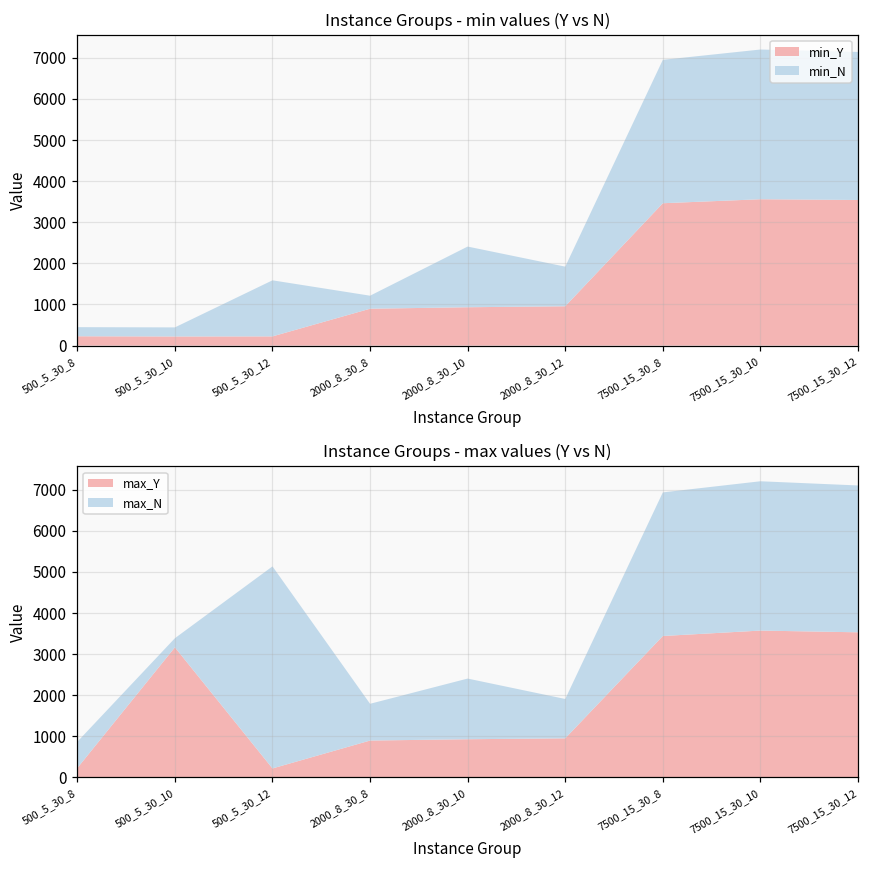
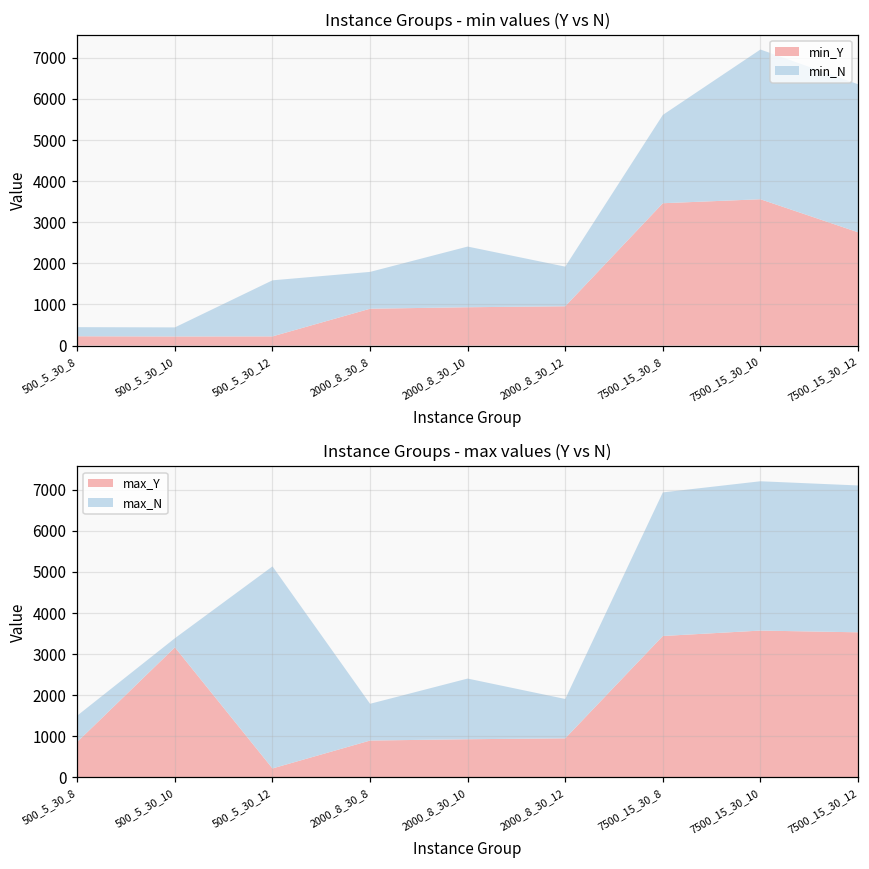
  {
    "Instance Groups - min values (Y vs N)": {
      "min_Y": {
        "500_5_30_8": 200,
        "500_5_30_10": 200,
        "500_5_30_12": 200,
        "2000_8_30_8": 900,
        "2000_8_30_10": 900,
        "2000_8_30_12": 1000,
        "7500_15_30_8": 3500,
        "7500_15_30_10": 3600,
-       "7500_15_30_12": 3500
+       "7500_15_30_12": 2800
      },
      "min_N": {
        "500_5_30_8": 200,
        "500_5_30_10": 200,
        "500_5_30_12": 1400,
-       "2000_8_30_8": 300,
+       "2000_8_30_8": 900,
        "2000_8_30_10": 1500,
        "2000_8_30_12": 1000,
-       "7500_15_30_8": 3500,
+       "7500_15_30_8": 2100,
        "7500_15_30_10": 3600,
        "7500_15_30_12": 3600
      }
    },
    "Instance Groups - max values (Y vs N)": {
      "max_Y": {
-       "500_5_30_8": 200,
+       "500_5_30_8": 900,
        "500_5_30_10": 3200,
        "500_5_30_12": 200,
        "2000_8_30_8": 900,
        "2000_8_30_10": 900,
        "2000_8_30_12": 1000,
        "7500_15_30_8": 3400,
        "7500_15_30_10": 3600,
        "7500_15_30_12": 3500
      },
      "max_N": {
        "500_5_30_8": 600,
        "500_5_30_10": 200,
        "500_5_30_12": 4900,
        "2000_8_30_8": 900,
        "2000_8_30_10": 1500,
        "2000_8_30_12": 1000,
        "7500_15_30_8": 3500,
        "7500_15_30_10": 3600,
        "7500_15_30_12": 3600
      }
    }
  }
